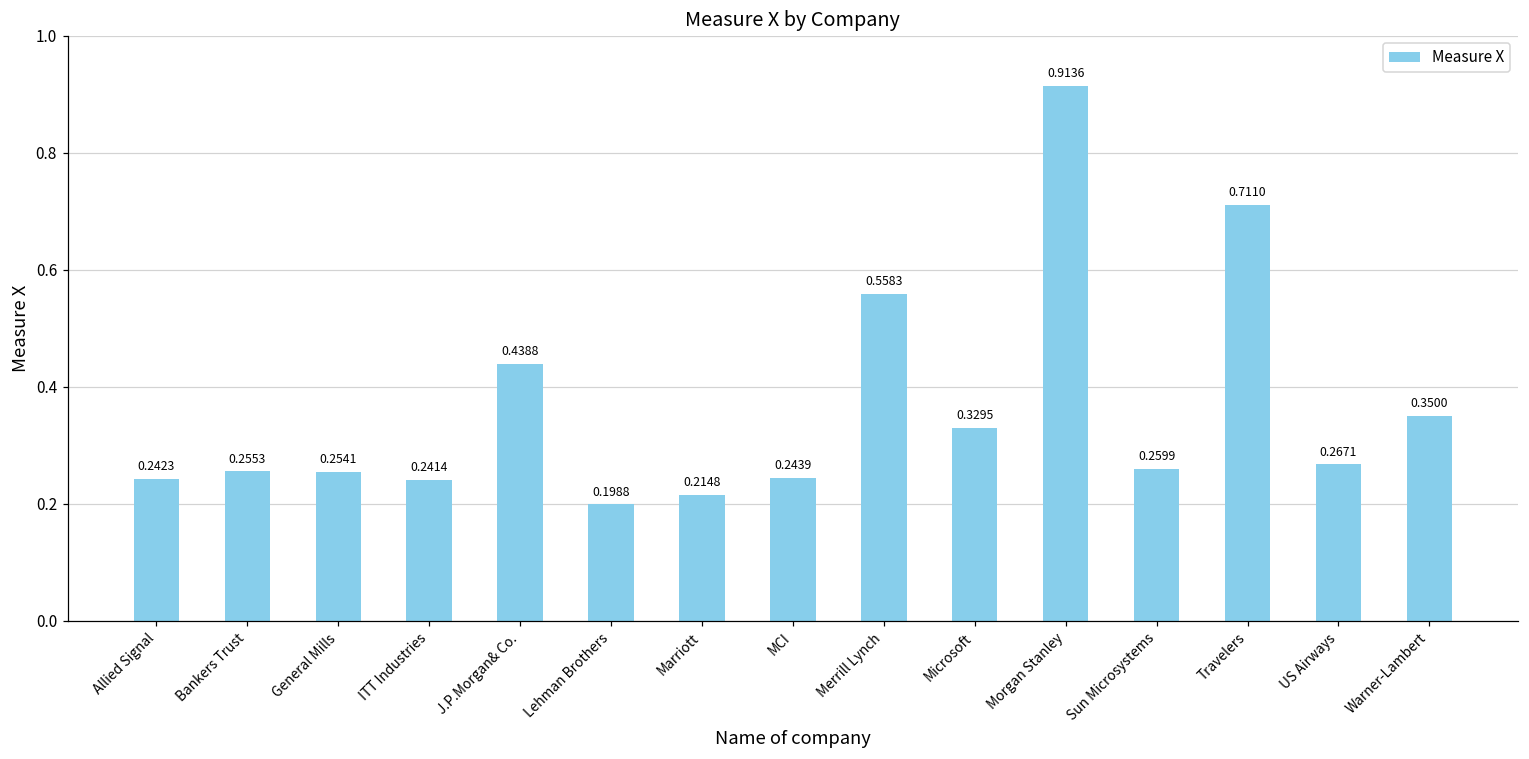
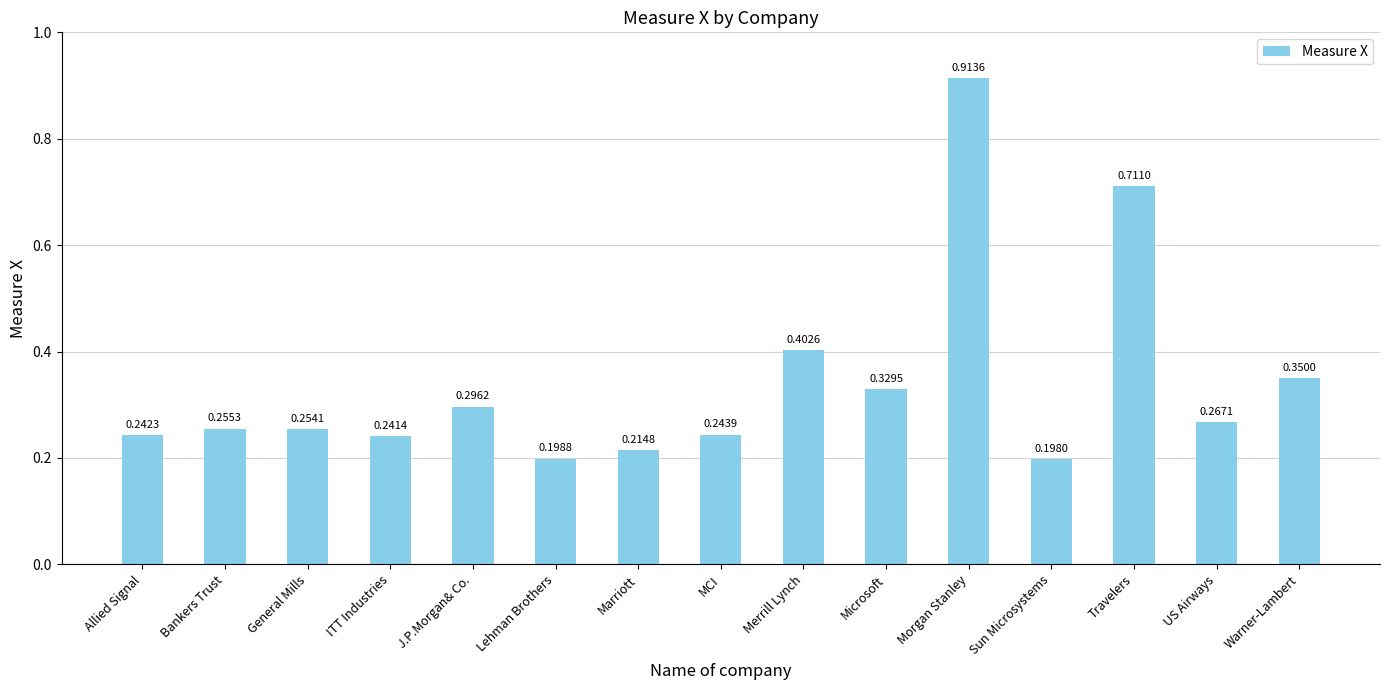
  {
    "Allied Signal": 0.2423,
    "Bankers Trust": 0.2553,
    "General Mills": 0.2541,
    "ITT Industries": 0.2414,
-   "J.P.Morgan& Co.": 0.4388,
+   "J.P.Morgan& Co.": 0.2962,
    "Lehman Brothers": 0.1988,
    "Marriott": 0.2148,
    "MCI": 0.2439,
-   "Merrill Lynch": 0.5583,
+   "Merrill Lynch": 0.4026,
    "Microsoft": 0.3295,
    "Morgan Stanley": 0.9136,
-   "Sun Microsystems": 0.2599,
+   "Sun Microsystems": 0.1980,
    "Travelers": 0.7110,
    "US Airways": 0.2671,
    "Warner-Lambert": 0.3500
  }
